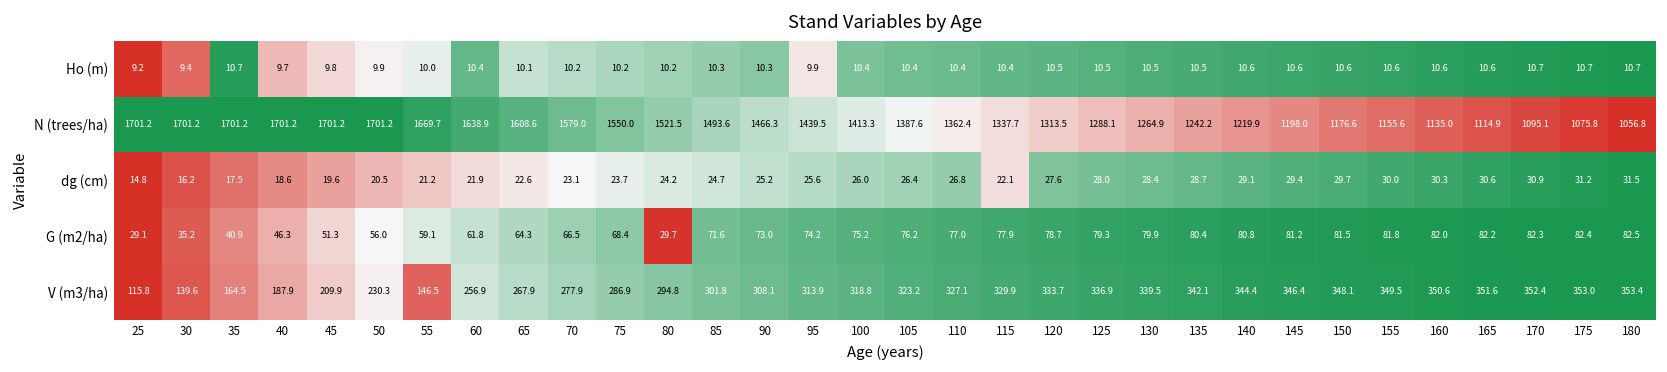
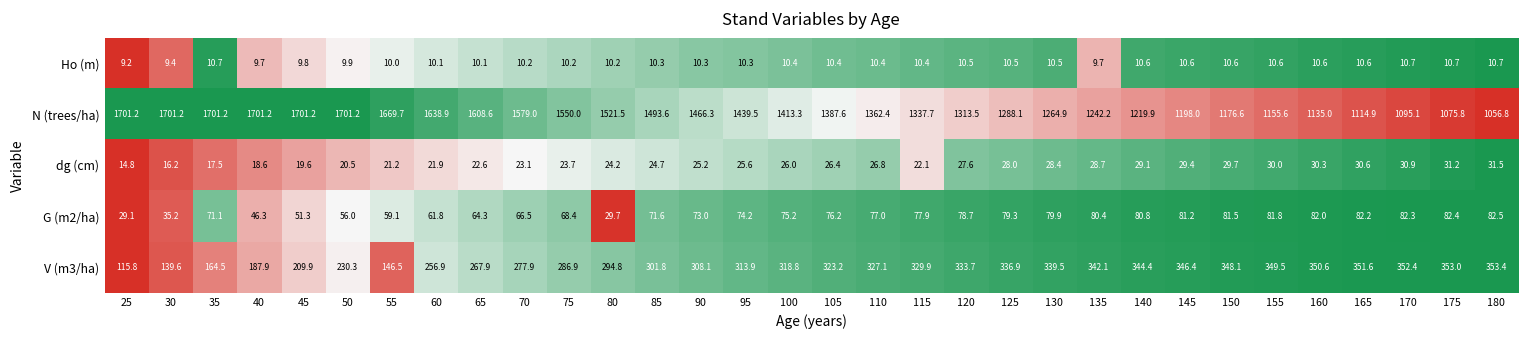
  {
    "Ho (m)": {
      "25": 9.2,
      "30": 9.4,
      "35": 10.7,
      "40": 9.7,
      "45": 9.8,
      "50": 9.9,
      "55": 10.0,
-     "60": 10.4,
+     "60": 10.1,
      "65": 10.1,
      "70": 10.2,
      "75": 10.2,
      "80": 10.2,
      "85": 10.3,
      "90": 10.3,
-     "95": 9.9,
+     "95": 10.3,
      "100": 10.4,
      "105": 10.4,
      "110": 10.4,
      "115": 10.4,
      "120": 10.5,
      "125": 10.5,
      "130": 10.5,
-     "135": 10.5,
+     "135": 9.7,
      "140": 10.6,
      "145": 10.6,
      "150": 10.6,
      "155": 10.6,
      "160": 10.6,
      "165": 10.6,
      "170": 10.7,
      "175": 10.7,
      "180": 10.7
    },
    "N (trees/ha)": {
      "25": 1701.2,
      "30": 1701.2,
      "35": 1701.2,
      "40": 1701.2,
      "45": 1701.2,
      "50": 1701.2,
      "55": 1669.7,
      "60": 1638.9,
      "65": 1608.6,
      "70": 1579.0,
      "75": 1550.0,
      "80": 1521.5,
      "85": 1493.6,
      "90": 1466.3,
      "95": 1439.5,
      "100": 1413.3,
      "105": 1387.6,
      "110": 1362.4,
      "115": 1337.7,
      "120": 1313.5,
      "125": 1288.1,
      "130": 1264.9,
      "135": 1242.2,
      "140": 1219.9,
      "145": 1198.0,
      "150": 1176.6,
      "155": 1155.6,
      "160": 1135.0,
      "165": 1114.9,
      "170": 1095.1,
      "175": 1075.8,
      "180": 1056.8
    },
    "dg (cm)": {
      "25": 14.8,
      "30": 16.2,
      "35": 17.5,
      "40": 18.6,
      "45": 19.6,
      "50": 20.5,
      "55": 21.2,
      "60": 21.9,
      "65": 22.6,
      "70": 23.1,
      "75": 23.7,
      "80": 24.2,
      "85": 24.7,
      "90": 25.2,
      "95": 25.6,
      "100": 26.0,
      "105": 26.4,
      "110": 26.8,
      "115": 22.1,
      "120": 27.6,
      "125": 28.0,
      "130": 28.4,
      "135": 28.7,
      "140": 29.1,
      "145": 29.4,
      "150": 29.7,
      "155": 30.0,
      "160": 30.3,
      "165": 30.6,
      "170": 30.9,
      "175": 31.2,
      "180": 31.5
    },
    "G (m2/ha)": {
      "25": 29.1,
      "30": 35.2,
-     "35": 40.9,
+     "35": 71.1,
      "40": 46.3,
      "45": 51.3,
      "50": 56.0,
      "55": 59.1,
      "60": 61.8,
      "65": 64.3,
      "70": 66.5,
      "75": 68.4,
      "80": 29.7,
      "85": 71.6,
      "90": 73.0,
      "95": 74.2,
      "100": 75.2,
      "105": 76.2,
      "110": 77.0,
      "115": 77.9,
      "120": 78.7,
      "125": 79.3,
      "130": 79.9,
      "135": 80.4,
      "140": 80.8,
      "145": 81.2,
      "150": 81.5,
      "155": 81.8,
      "160": 82.0,
      "165": 82.2,
      "170": 82.3,
      "175": 82.4,
      "180": 82.5
    },
    "V (m3/ha)": {
      "25": 115.8,
      "30": 139.6,
      "35": 164.5,
      "40": 187.9,
      "45": 209.9,
      "50": 230.3,
      "55": 146.5,
      "60": 256.9,
      "65": 267.9,
      "70": 277.9,
      "75": 286.9,
      "80": 294.8,
      "85": 301.8,
      "90": 308.1,
      "95": 313.9,
      "100": 318.8,
      "105": 323.2,
      "110": 327.1,
      "115": 329.9,
      "120": 333.7,
      "125": 336.9,
      "130": 339.5,
      "135": 342.1,
      "140": 344.4,
      "145": 346.4,
      "150": 348.1,
      "155": 349.5,
      "160": 350.6,
      "165": 351.6,
      "170": 352.4,
      "175": 353.0,
      "180": 353.4
    }
  }
